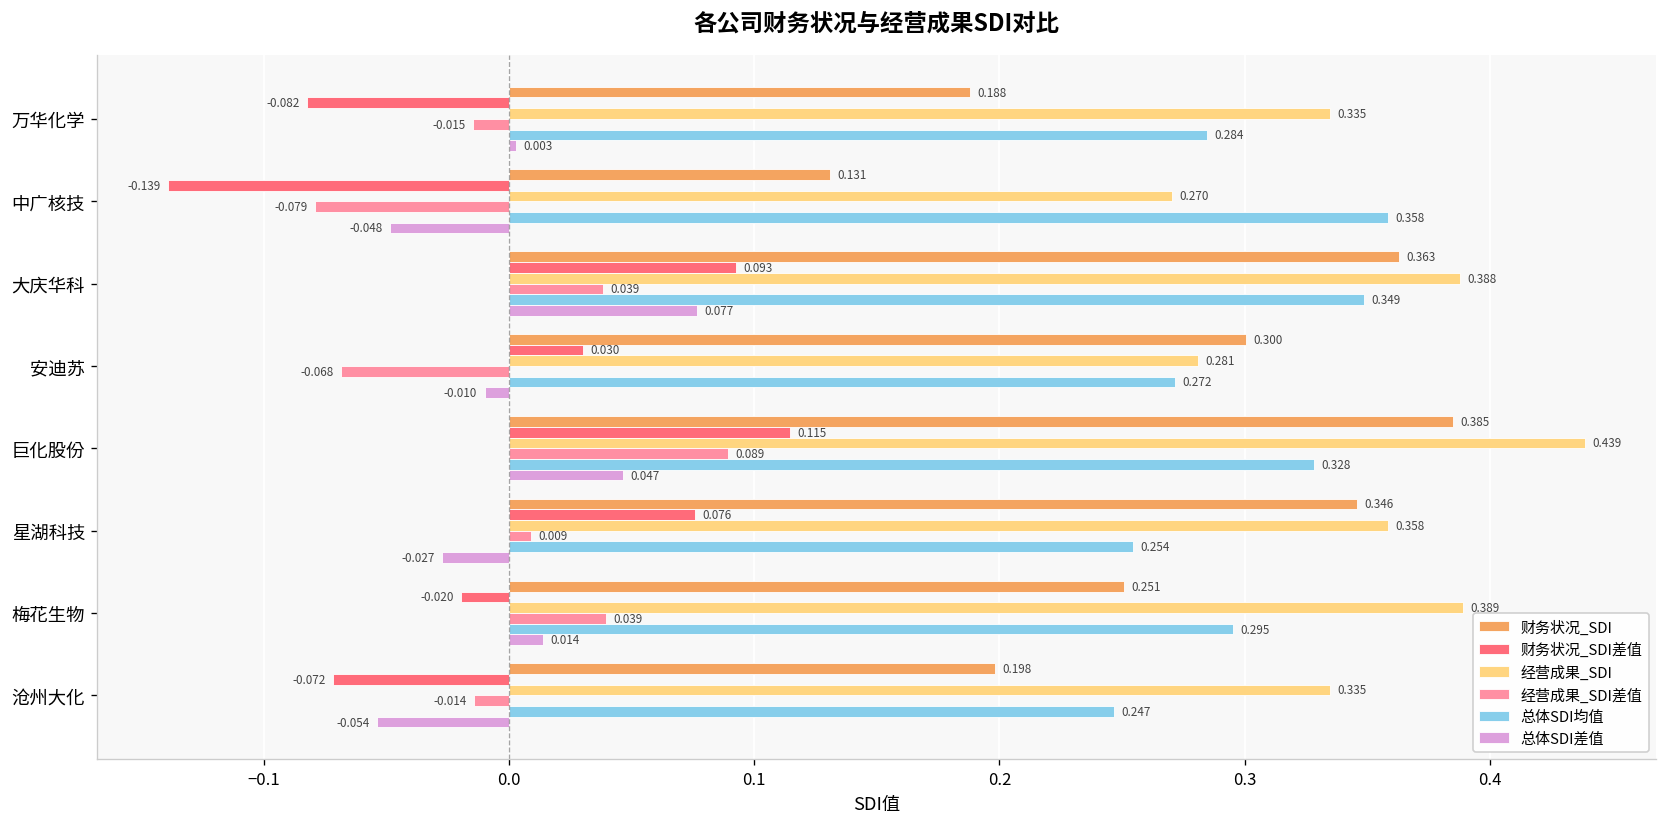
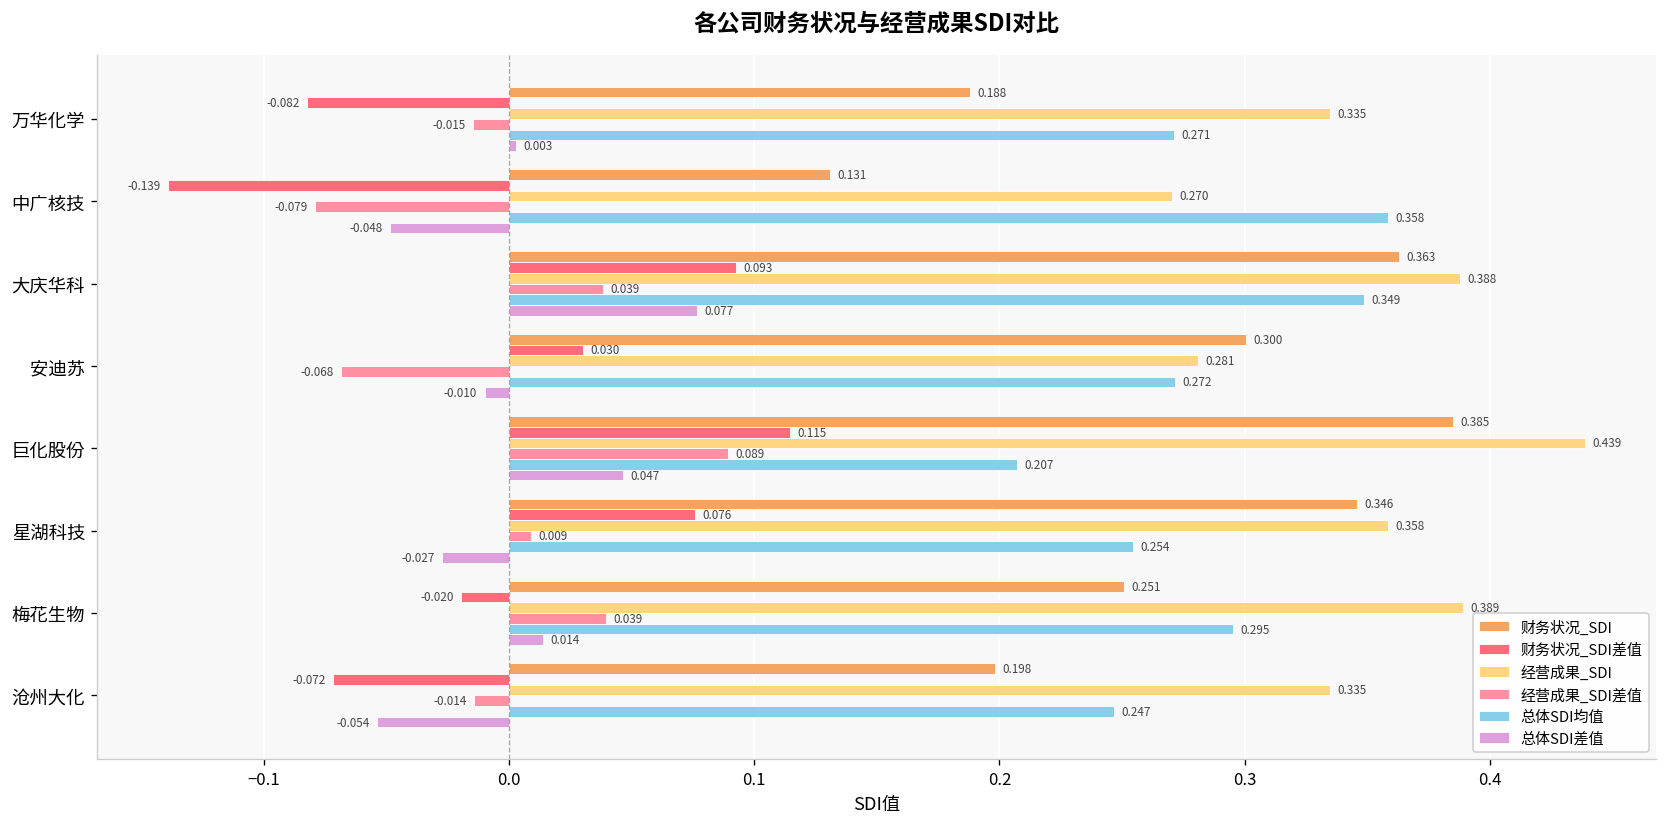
  {
    "总体SDI均值": {
-     "万华化学": 0.284,
+     "万华化学": 0.271,
      "中广核技": 0.358,
      "大庆华科": 0.349,
      "安迪苏": 0.272,
-     "巨化股份": 0.328,
+     "巨化股份": 0.207,
      "星湖科技": 0.254,
      "梅花生物": 0.295,
      "沧州大化": 0.247
    },
    "总体SDI差值": {
      "万华化学": 0.003,
      "中广核技": -0.048,
      "大庆华科": 0.077,
      "安迪苏": -0.010,
      "巨化股份": 0.047,
      "星湖科技": -0.027,
      "梅花生物": 0.014,
      "沧州大化": -0.054
    }
  }
